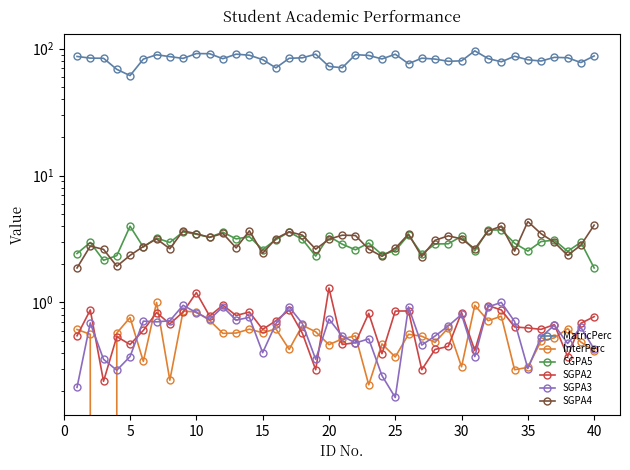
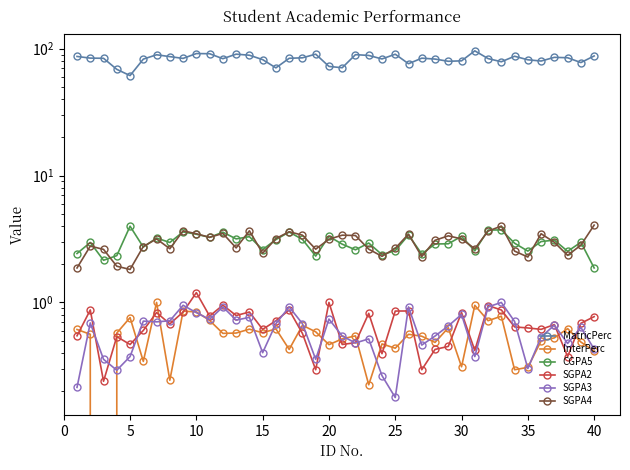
  {
    "InterPerc": {
      "5": 0.8,
      "15": 0.6,
      "20": 0.46,
-     "25": 0.37,
+     "25": 0.44,
      "30": 0.31
    },
    "CGPA5": {
      "5": 4.0,
      "15": 2.6,
      "20": 3.3,
      "30": 3.3,
      "35": 2.5,
      "40": 1.9
    },
    "SGPA2": {
      "5": 0.47,
      "10": 1.2,
      "15": 0.6,
-     "20": 1.3,
+     "20": 1.0,
      "25": 0.9,
      "35": 0.6,
      "40": 0.8
    },
    "SGPA4": {
-     "5": 2.4,
+     "5": 1.8,
      "15": 2.4,
      "20": 3.2,
      "30": 3.2,
-     "35": 4.3,
+     "35": 2.3,
      "40": 4.1
    }
  }
